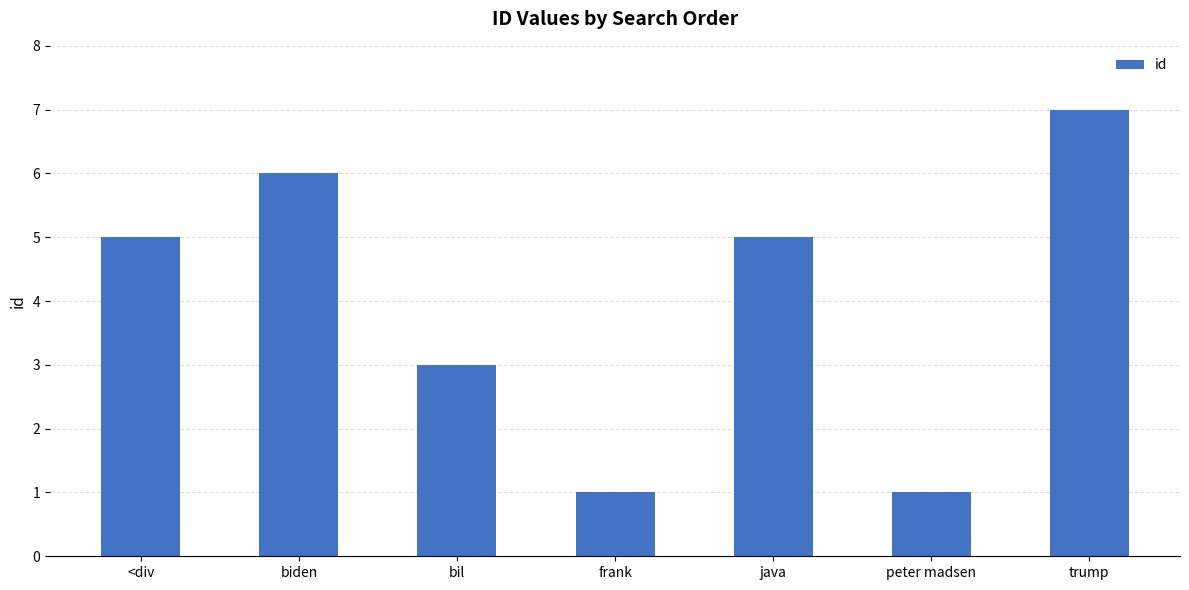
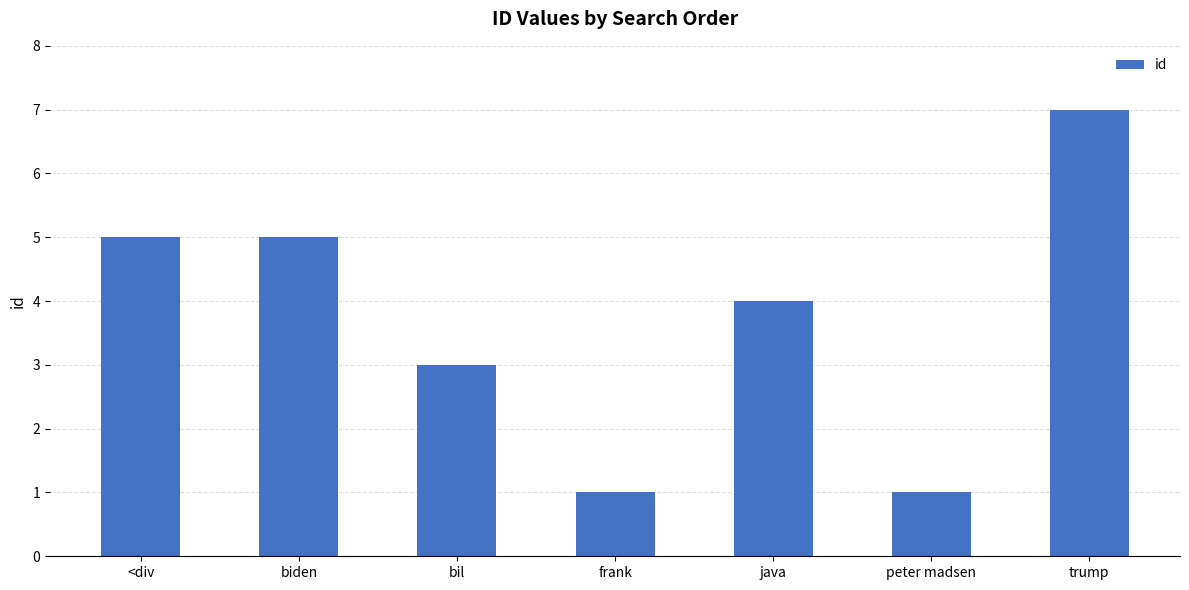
  {
    "<div": 5,
-   "biden": 6,
+   "biden": 5,
    "bil": 3,
    "frank": 1,
-   "java": 5,
+   "java": 4,
    "peter madsen": 1,
    "trump": 7
  }
